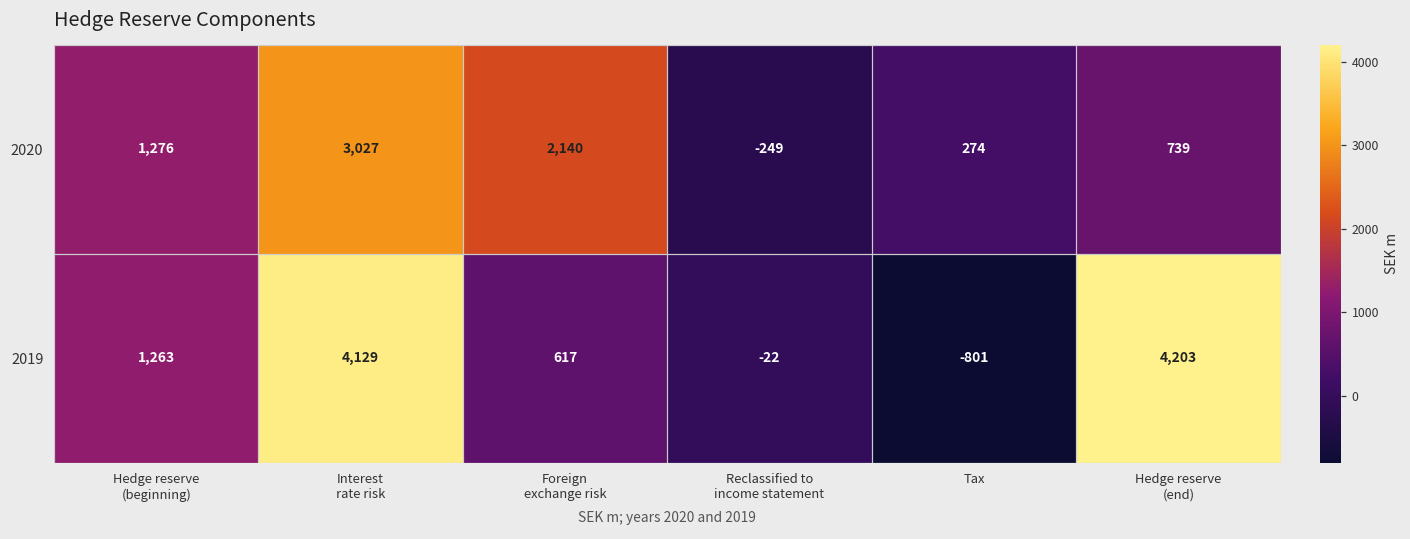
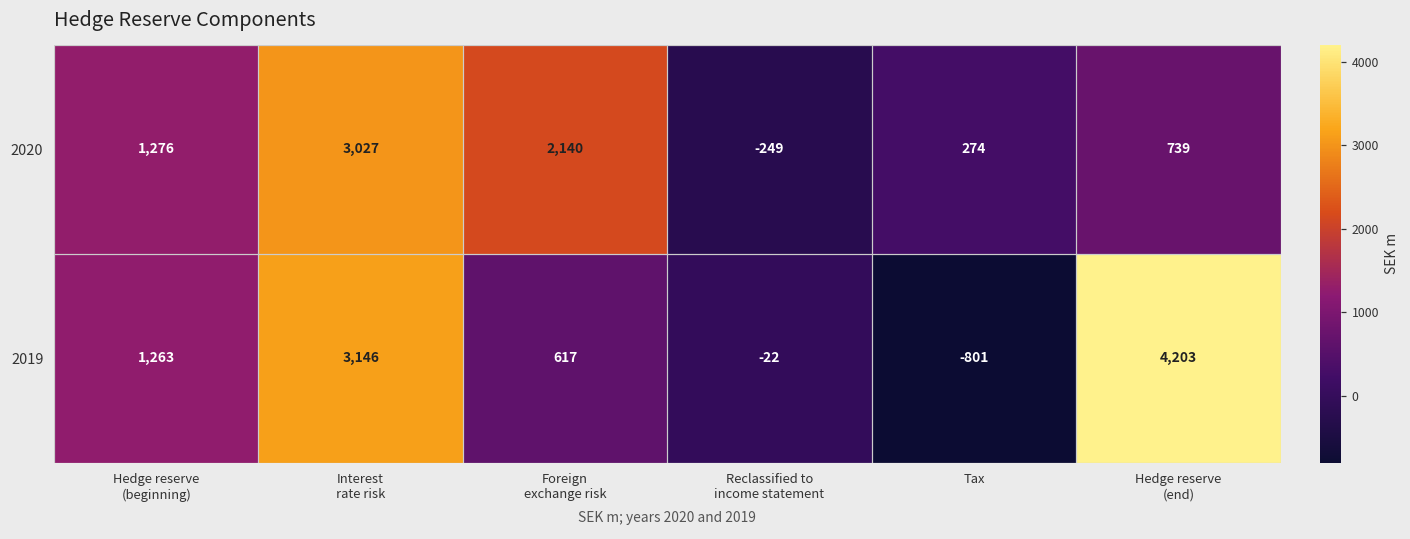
  {
    "2020": {
      "Hedge reserve (beginning)": "1,276",
      "Interest rate risk": "3,027",
      "Foreign exchange risk": "2,140",
      "Reclassified to income statement": "-249",
      "Tax": "274",
      "Hedge reserve (end)": "739"
    },
    "2019": {
      "Hedge reserve (beginning)": "1,263",
-     "Interest rate risk": "4,129",
+     "Interest rate risk": "3,146",
      "Foreign exchange risk": "617",
      "Reclassified to income statement": "-22",
      "Tax": "-801",
      "Hedge reserve (end)": "4,203"
    }
  }
